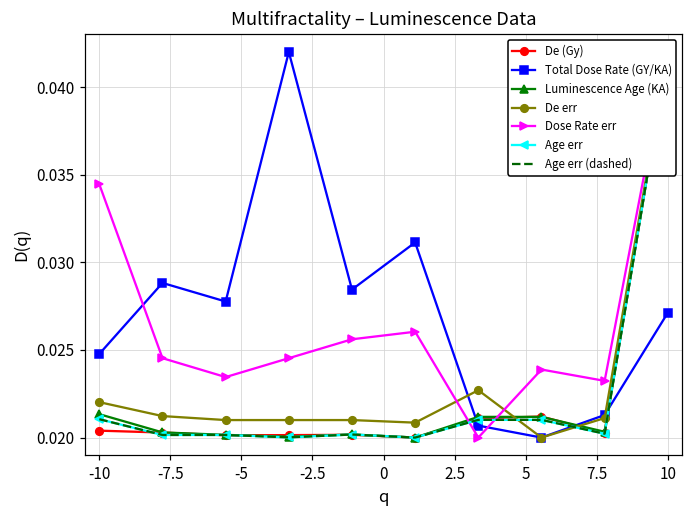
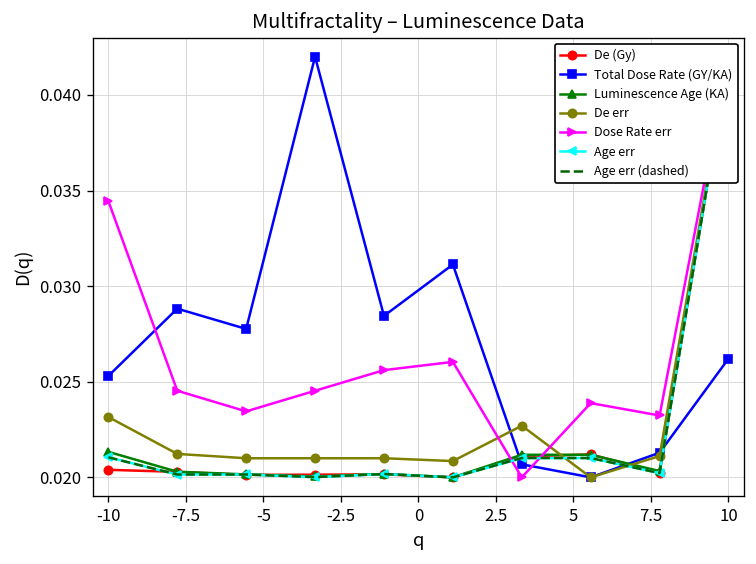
  {
    "De (Gy)": {
      "-10": 0.0204
    },
    "Total Dose Rate (GY/KA)": {
-     "-10": 0.0248,
-     "10": 0.0271
+     "-10": 0.0253,
+     "10": 0.0262
    },
    "De err": {
-     "-10": 0.0220
+     "-10": 0.0232
    },
    "Dose Rate err": {
      "-10": 0.0345
    }
  }
